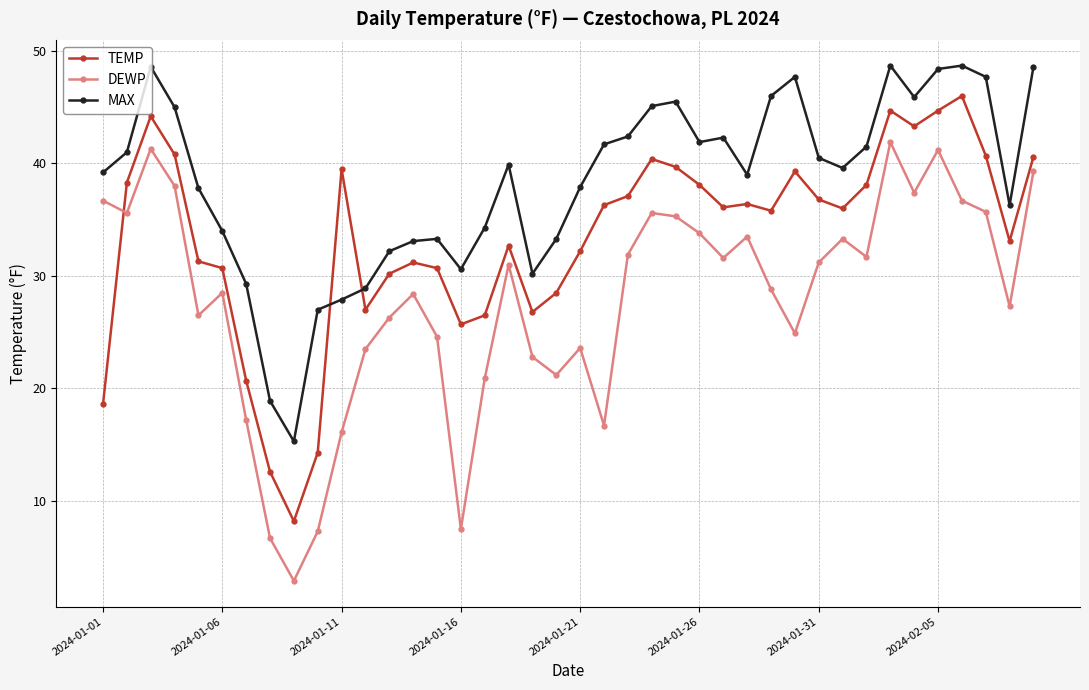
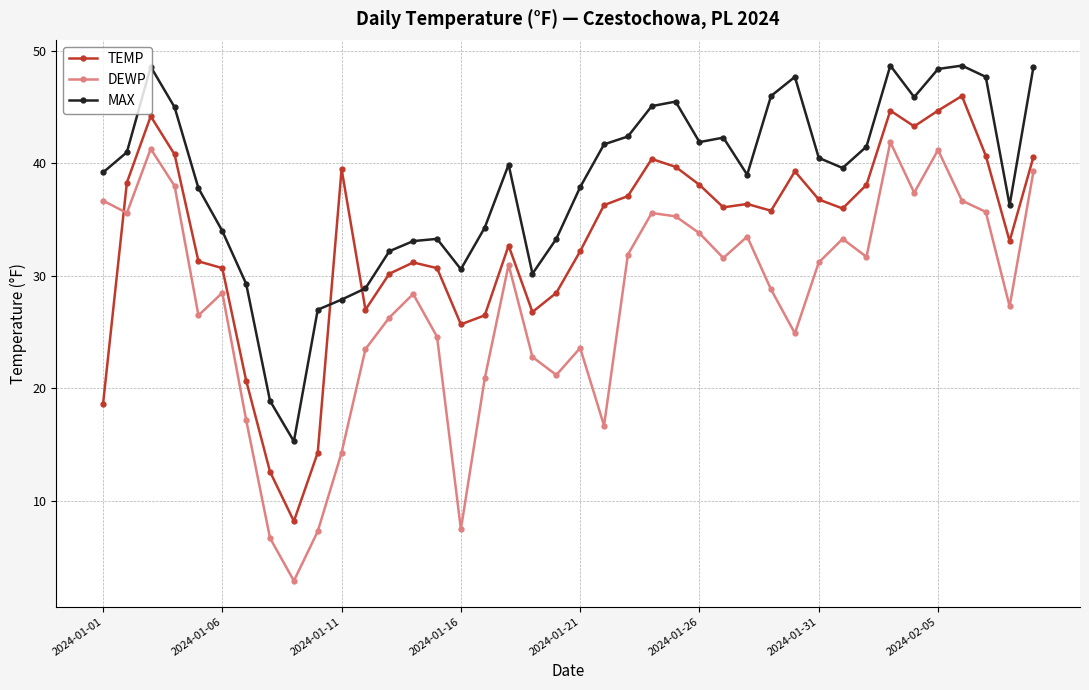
  {
    "TEMP": {
      "2024-01-01": 18.6,
      "2024-01-06": 30.7,
      "2024-01-11": 39.5,
      "2024-01-16": 25.7,
      "2024-01-21": 32.2,
      "2024-01-26": 38.1,
      "2024-01-31": 36.8,
      "2024-02-05": 44.7
    },
    "DEWP": {
      "2024-01-01": 36.7,
      "2024-01-06": 28.5,
-     "2024-01-11": 16.1,
+     "2024-01-11": 14.3,
      "2024-01-16": 7.5,
      "2024-01-21": 23.6,
      "2024-01-26": 33.8,
      "2024-01-31": 31.2,
      "2024-02-05": 41.2
    },
    "MAX": {
      "2024-01-01": 39.2,
      "2024-01-06": 34.0,
      "2024-01-11": 27.9,
      "2024-01-16": 30.6,
      "2024-01-21": 37.9,
      "2024-01-26": 41.9,
      "2024-01-31": 40.5,
      "2024-02-05": 48.4
    }
  }
